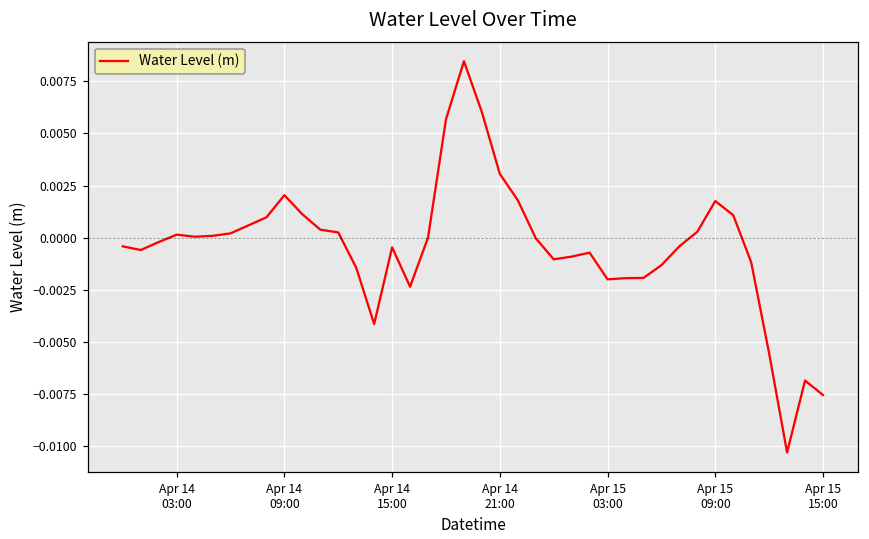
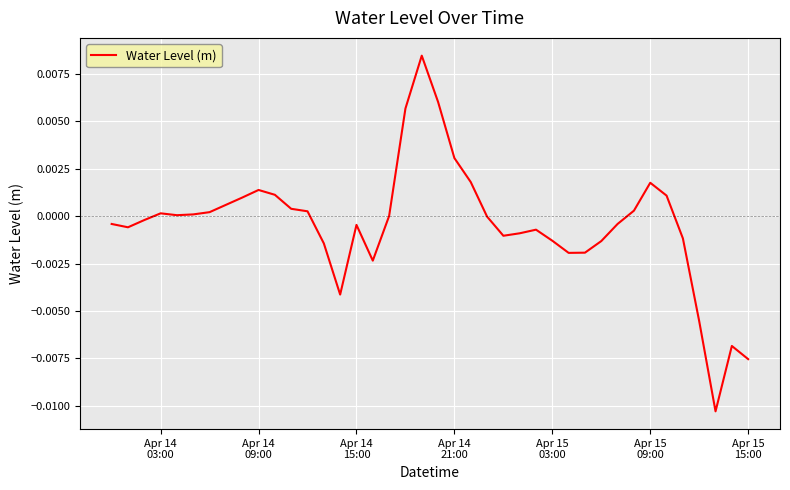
  {
    "Apr 14 03:00": 0.0001,
-   "Apr 14 09:00": 0.0020,
+   "Apr 14 09:00": 0.0014,
    "Apr 14 15:00": -0.0005,
    "Apr 14 21:00": 0.0031,
-   "Apr 15 03:00": -0.0020,
+   "Apr 15 03:00": -0.0013,
    "Apr 15 09:00": 0.0018,
    "Apr 15 15:00": -0.0075
  }
